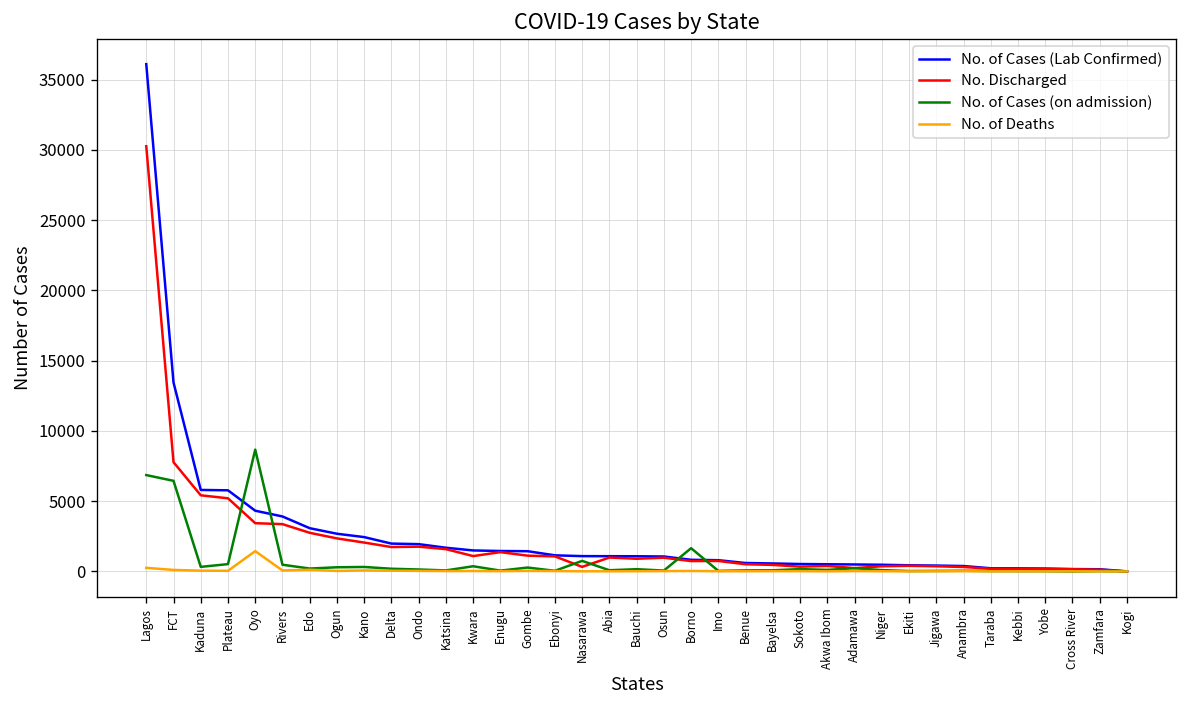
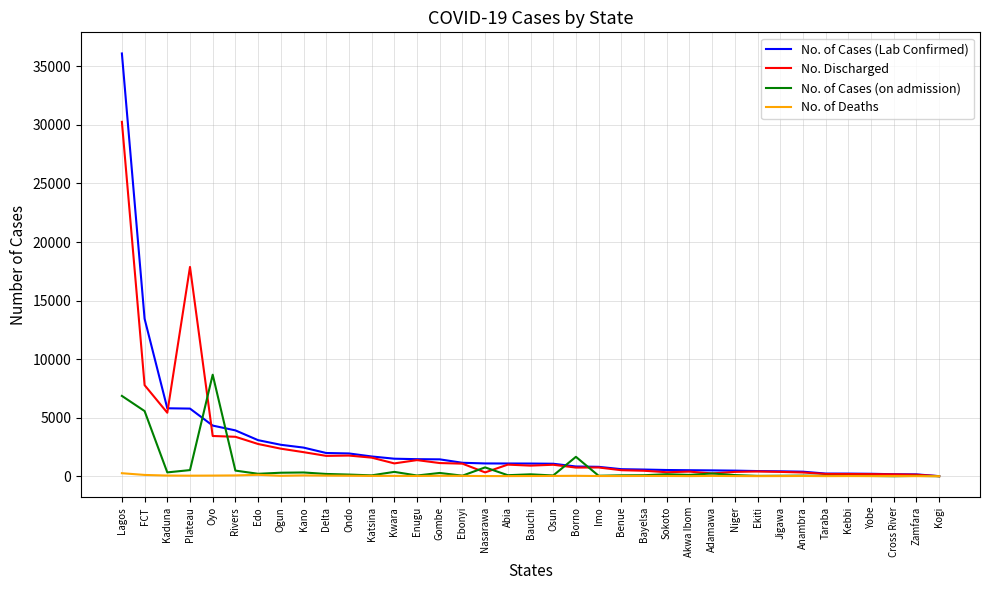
  {
    "No. of Cases (Lab Confirmed)": {
      "Lagos": 36100,
      "FCT": 13400,
      "Kaduna": 5800,
      "Plateau": 5800,
      "Oyo": 4300,
      "Rivers": 3900,
      "Edo": 3100,
      "Ogun": 2700,
      "Kano": 2400,
      "Delta": 2000,
      "Kwara": 1500,
      "Gombe": 1400,
      "Nasarawa": 1100,
      "Adamawa": 500
    },
    "No. Discharged": {
      "Lagos": 30300,
      "FCT": 7800,
      "Kaduna": 5400,
-     "Plateau": 5200,
+     "Plateau": 17900,
      "Oyo": 3400,
      "Rivers": 3400,
      "Edo": 2800,
      "Ogun": 2400,
      "Kano": 2100,
      "Delta": 1700,
      "Kwara": 1100,
      "Gombe": 1100,
      "Nasarawa": 300
    },
    "No. of Cases (on admission)": {
      "Lagos": 6900,
-     "FCT": 6400,
+     "FCT": 5600,
      "Kaduna": 300,
      "Plateau": 500,
      "Oyo": 8700,
      "Rivers": 500,
      "Ogun": 300,
      "Kano": 300,
      "Kwara": 400,
      "Gombe": 300,
      "Nasarawa": 800,
      "Borno": 1700
    },
    "No. of Deaths": {
      "Lagos": 300,
      "FCT": 100,
      "Kaduna": 100,
      "Plateau": 0,
-     "Oyo": 1400,
+     "Oyo": 100,
      "Rivers": 100,
      "Ogun": 0,
      "Kano": 100,
      "Kwara": 0,
      "Gombe": 0,
      "Nasarawa": 0,
      "Borno": 0
    }
  }
